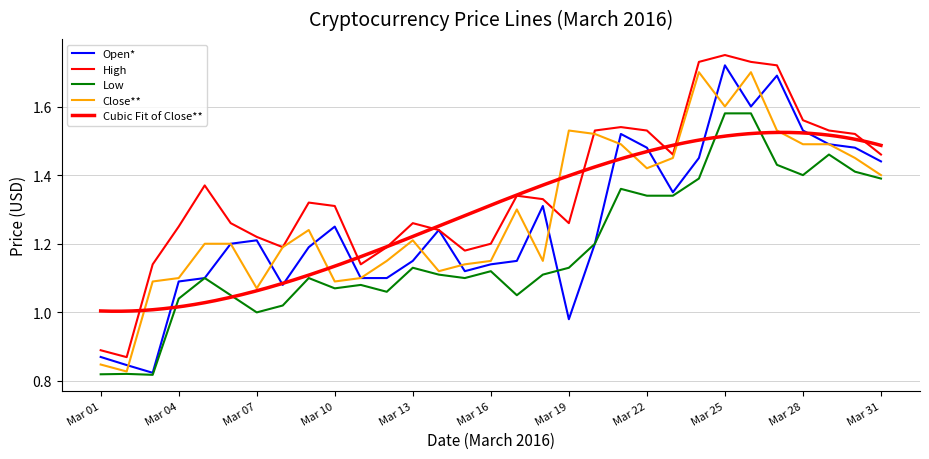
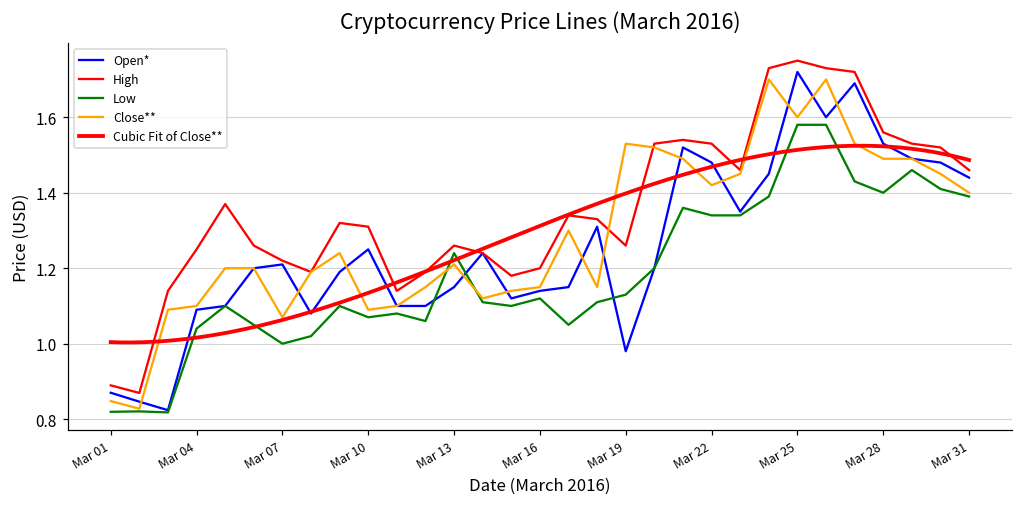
  {
    "Open*": {
      "Mar 01": 0.87,
      "Mar 04": 1.09,
      "Mar 07": 1.21,
      "Mar 10": 1.25,
      "Mar 13": 1.15,
      "Mar 16": 1.14,
      "Mar 19": 0.98,
      "Mar 22": 1.48,
      "Mar 25": 1.72,
      "Mar 31": 1.44
    },
    "Low": {
      "Mar 01": 0.82,
      "Mar 04": 1.04,
      "Mar 07": 1.00,
      "Mar 10": 1.07,
-     "Mar 13": 1.13,
+     "Mar 13": 1.24,
      "Mar 16": 1.12,
      "Mar 19": 1.13,
      "Mar 22": 1.34,
      "Mar 25": 1.58,
      "Mar 28": 1.40,
      "Mar 31": 1.39
    },
    "Close**": {
      "Mar 01": 0.85,
      "Mar 04": 1.10,
      "Mar 10": 1.09,
      "Mar 13": 1.21,
      "Mar 16": 1.15,
      "Mar 19": 1.53,
      "Mar 22": 1.42,
      "Mar 25": 1.60,
      "Mar 28": 1.49,
      "Mar 31": 1.40
    }
  }
